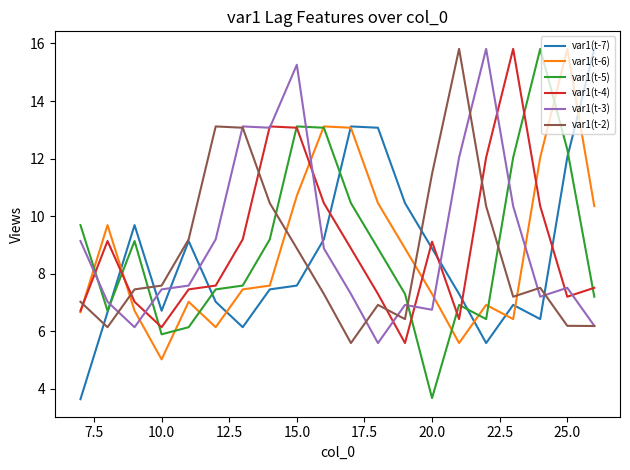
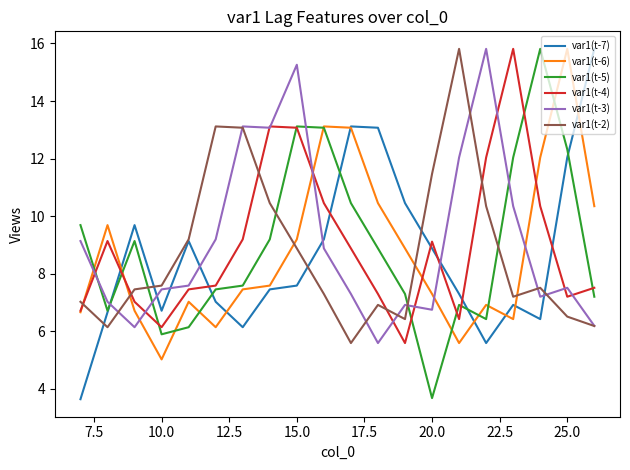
  {
    "var1(t-7)": {
      "10.0": 6.7,
      "15.0": 7.6,
      "20.0": 8.9,
      "25.0": 12.0
    },
    "var1(t-6)": {
      "10.0": 5.0,
-     "15.0": 10.7,
+     "15.0": 9.2,
      "20.0": 7.3
    },
    "var1(t-5)": {
      "10.0": 5.9,
      "20.0": 3.7,
      "25.0": 12.3
    },
    "var1(t-4)": {
      "10.0": 6.1,
      "20.0": 9.1,
      "25.0": 7.2
    },
    "var1(t-3)": {
      "10.0": 7.5,
      "15.0": 15.3,
      "20.0": 6.7,
      "25.0": 7.5
    },
    "var1(t-2)": {
      "10.0": 7.6,
      "15.0": 8.9,
      "20.0": 11.5,
-     "25.0": 6.2
+     "25.0": 6.5
    }
  }
